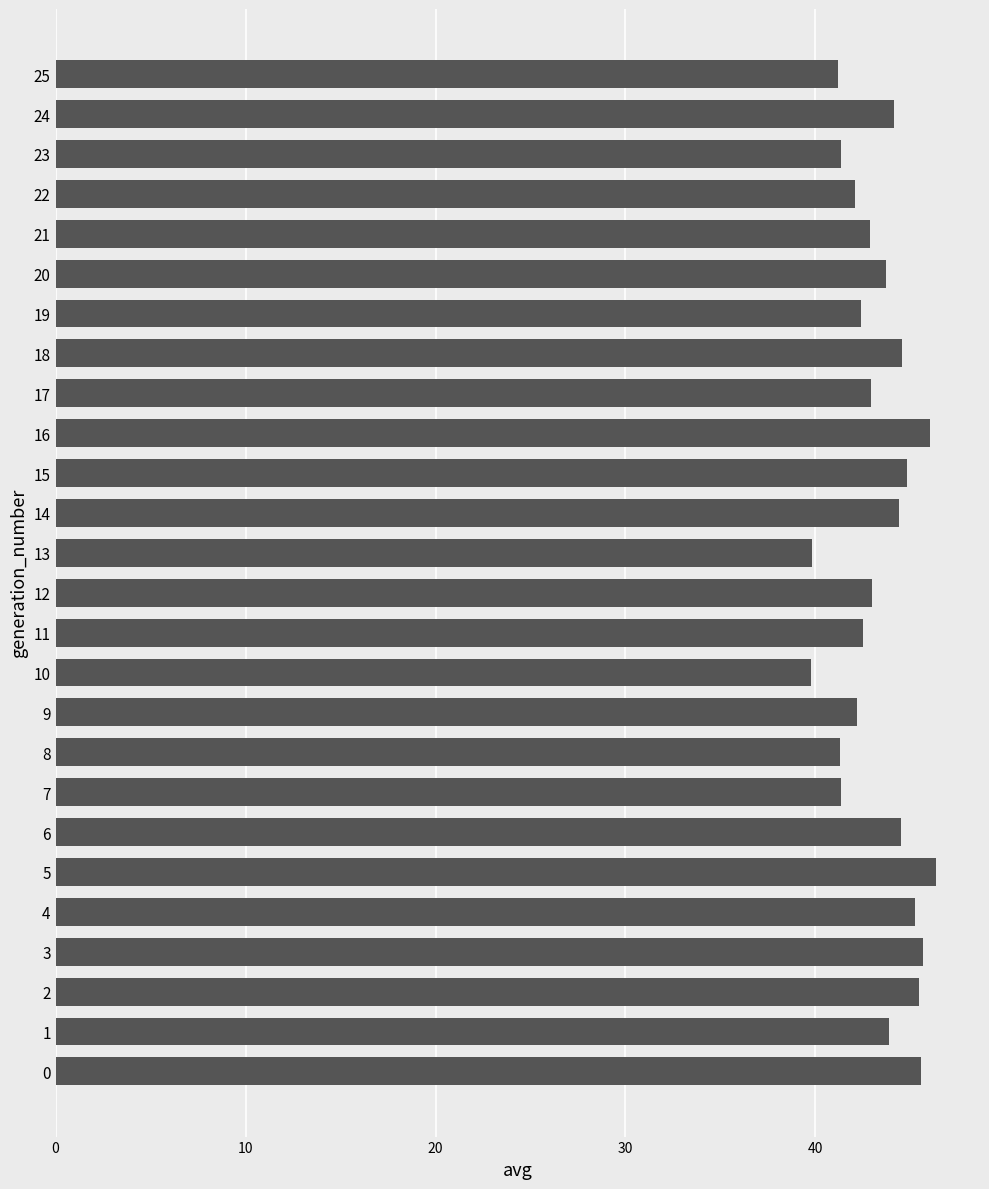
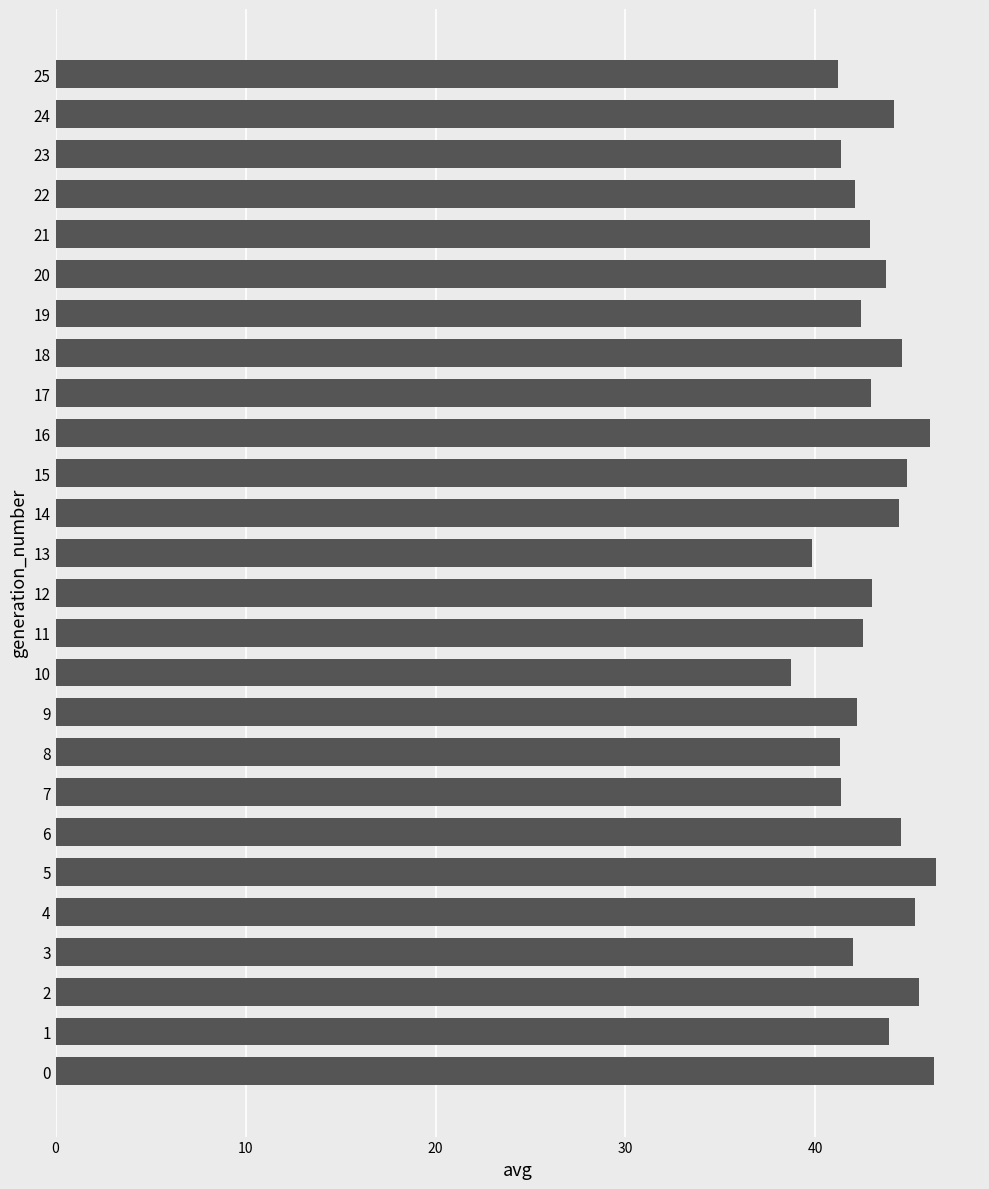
  {
    "25": 41.2,
    "24": 44.1,
    "23": 41.4,
    "22": 42.1,
    "21": 42.9,
    "20": 43.7,
    "19": 42.4,
    "18": 44.6,
    "17": 42.9,
    "16": 46.0,
    "15": 44.8,
    "14": 44.4,
    "13": 39.8,
    "12": 43.0,
    "11": 42.5,
-   "10": 39.8,
+   "10": 38.7,
    "9": 42.2,
    "8": 41.3,
    "7": 41.3,
    "6": 44.5,
    "5": 46.3,
    "4": 45.2,
-   "3": 45.6,
+   "3": 42.0,
    "2": 45.4,
    "1": 43.8,
-   "0": 45.5
+   "0": 46.3
  }
